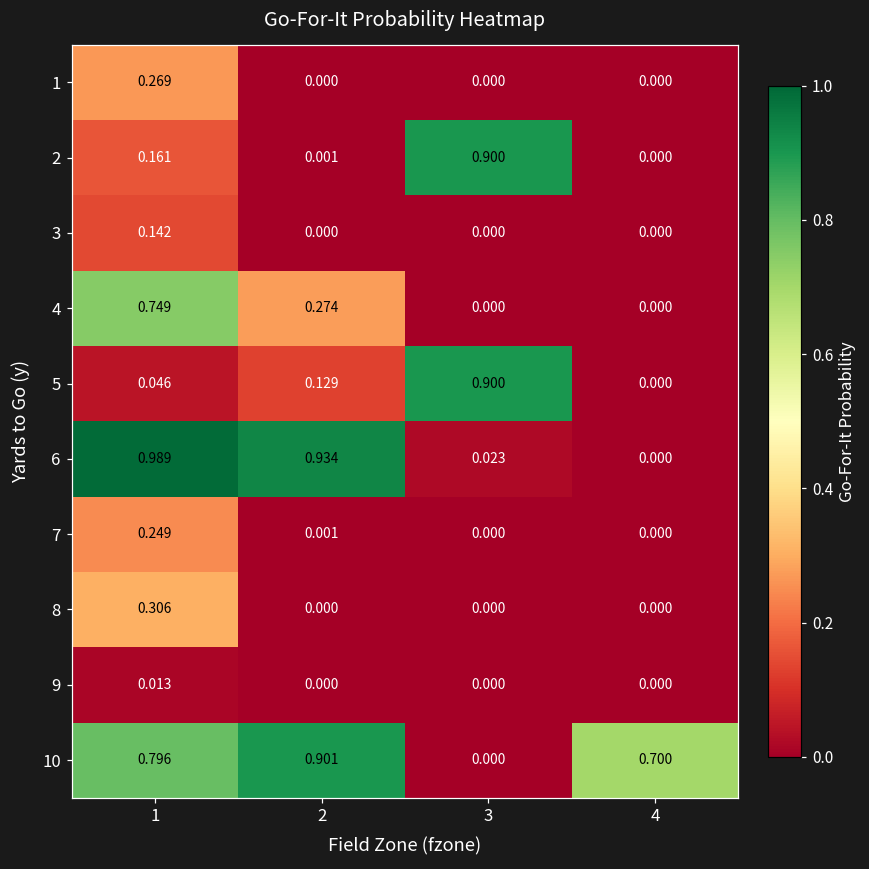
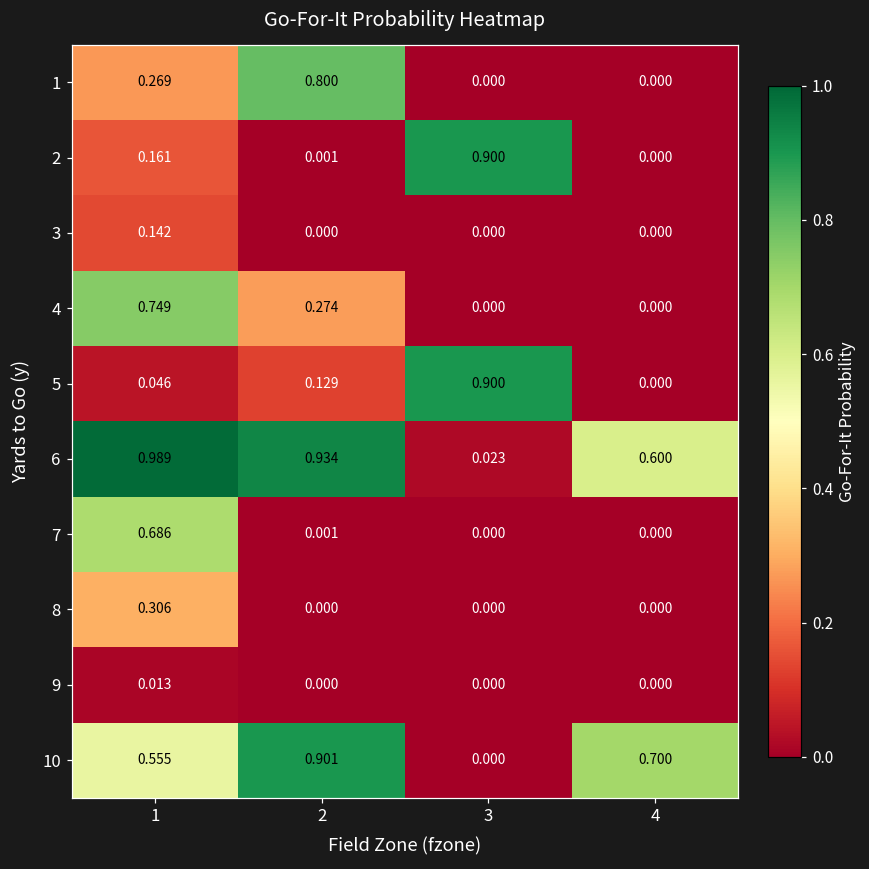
  {
    "1": {
      "1": 0.269,
-     "2": 0.000,
+     "2": 0.800,
      "3": 0.000,
      "4": 0.000
    },
    "2": {
      "1": 0.161,
      "2": 0.001,
      "3": 0.900,
      "4": 0.000
    },
    "3": {
      "1": 0.142,
      "2": 0.000,
      "3": 0.000,
      "4": 0.000
    },
    "4": {
      "1": 0.749,
      "2": 0.274,
      "3": 0.000,
      "4": 0.000
    },
    "5": {
      "1": 0.046,
      "2": 0.129,
      "3": 0.900,
      "4": 0.000
    },
    "6": {
      "1": 0.989,
      "2": 0.934,
      "3": 0.023,
-     "4": 0.000
+     "4": 0.600
    },
    "7": {
-     "1": 0.249,
+     "1": 0.686,
      "2": 0.001,
      "3": 0.000,
      "4": 0.000
    },
    "8": {
      "1": 0.306,
      "2": 0.000,
      "3": 0.000,
      "4": 0.000
    },
    "9": {
      "1": 0.013,
      "2": 0.000,
      "3": 0.000,
      "4": 0.000
    },
    "10": {
-     "1": 0.796,
+     "1": 0.555,
      "2": 0.901,
      "3": 0.000,
      "4": 0.700
    }
  }
